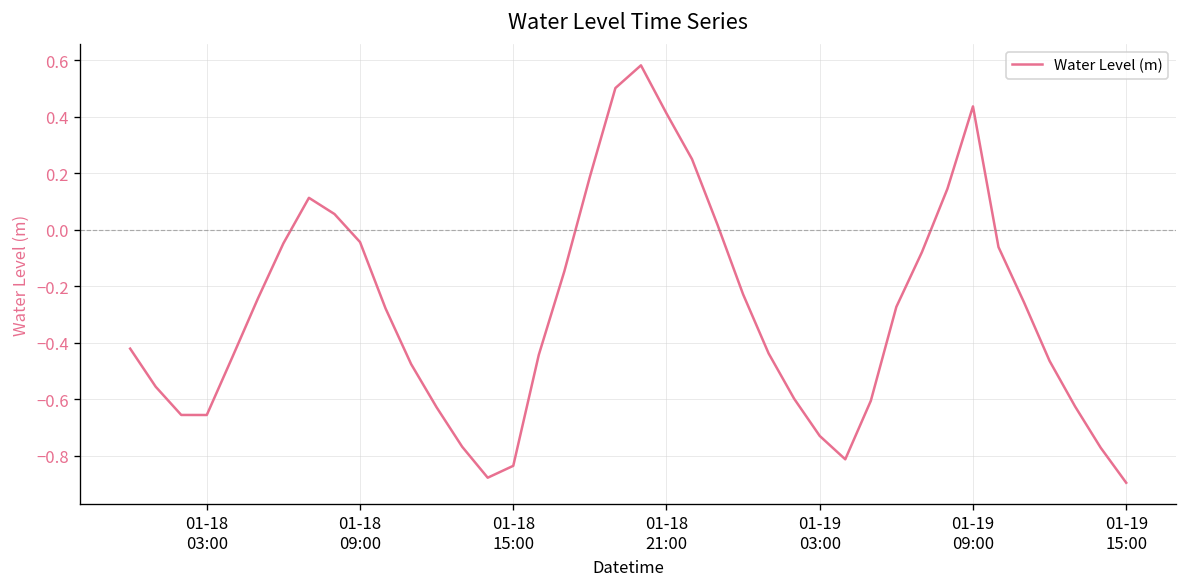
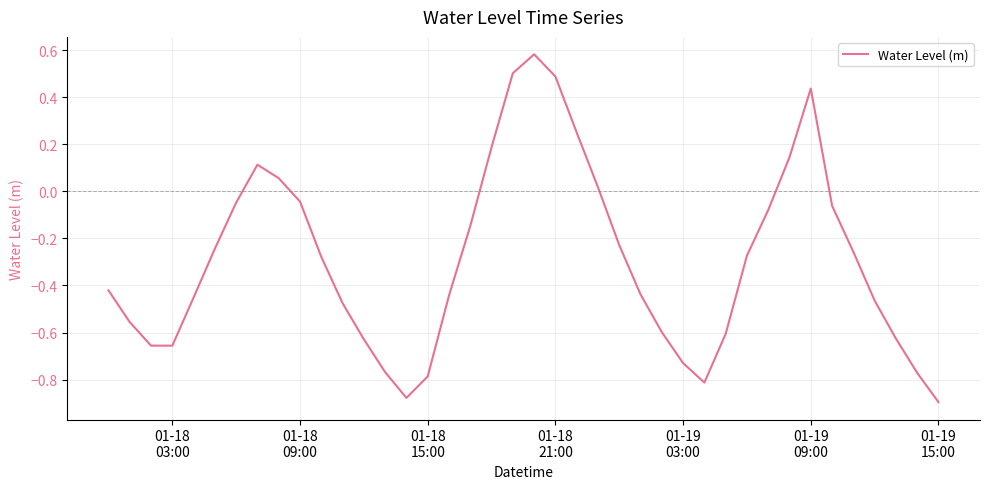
  {
    "01-18 03:00": -0.66,
    "01-18 09:00": -0.04,
-   "01-18 15:00": -0.84,
-   "01-18 21:00": 0.41,
+   "01-18 15:00": -0.79,
+   "01-18 21:00": 0.49,
    "01-19 03:00": -0.73,
    "01-19 09:00": 0.44,
    "01-19 15:00": -0.90
  }
